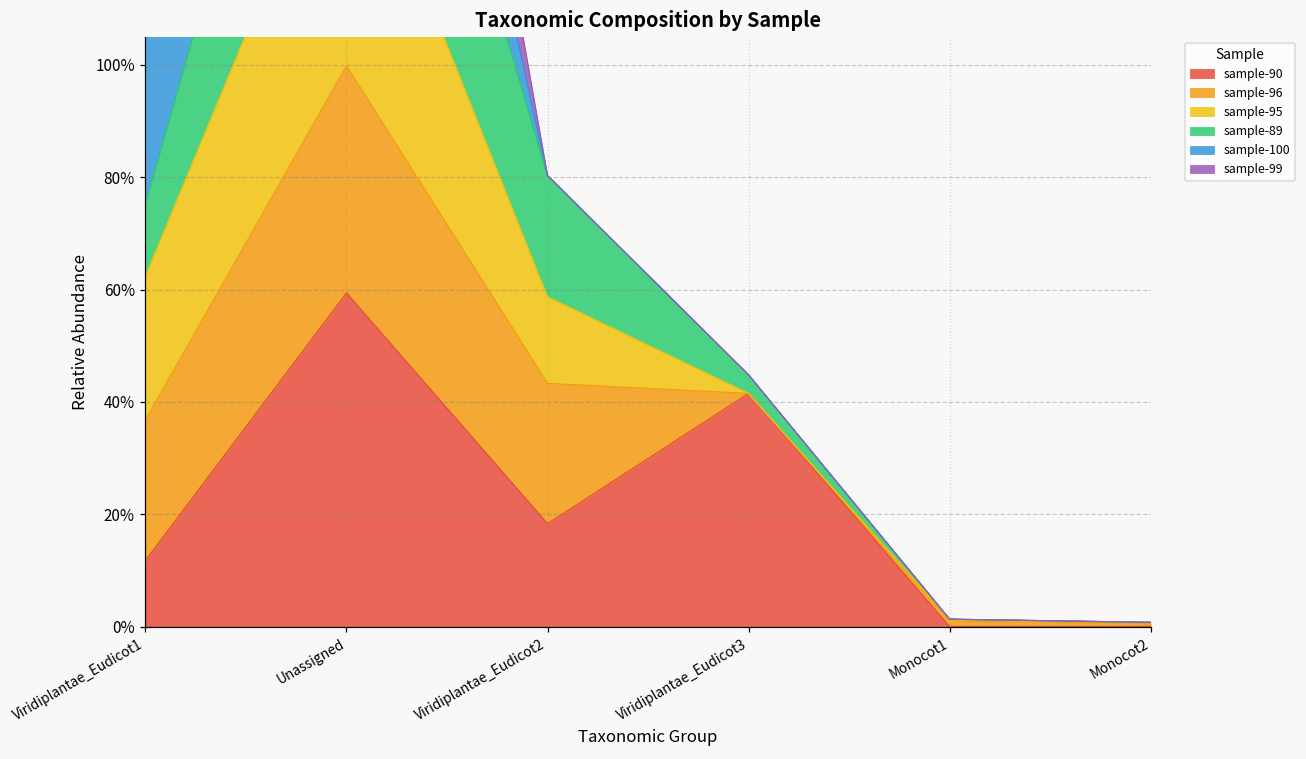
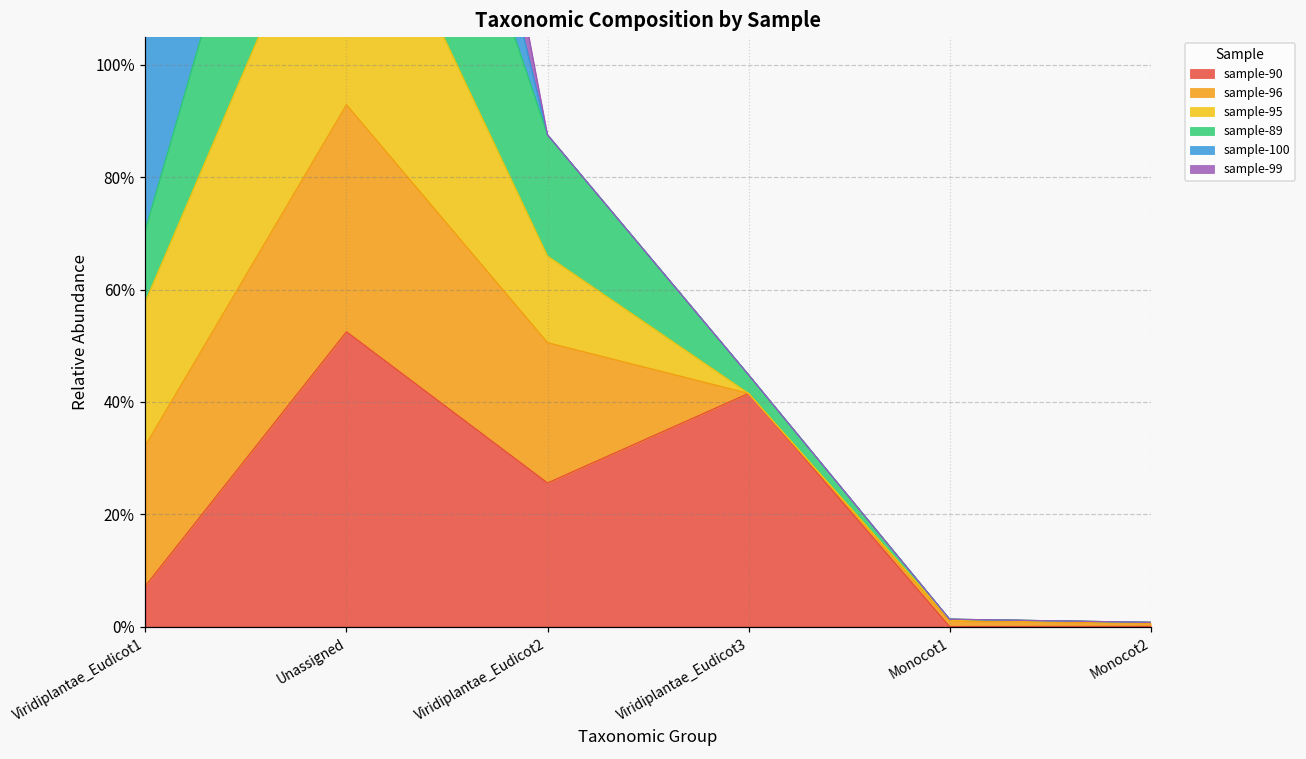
  {
    "sample-90": {
-     "Viridiplantae_Eudicot1": "12%",
-     "Unassigned": "59%",
-     "Viridiplantae_Eudicot2": "18%",
+     "Viridiplantae_Eudicot1": "7%",
+     "Unassigned": "52%",
+     "Viridiplantae_Eudicot2": "26%",
      "Monocot1": "0%",
      "Monocot2": "0%"
    },
    "sample-89": {
      "Viridiplantae_Eudicot1": "13%"
    }
  }
